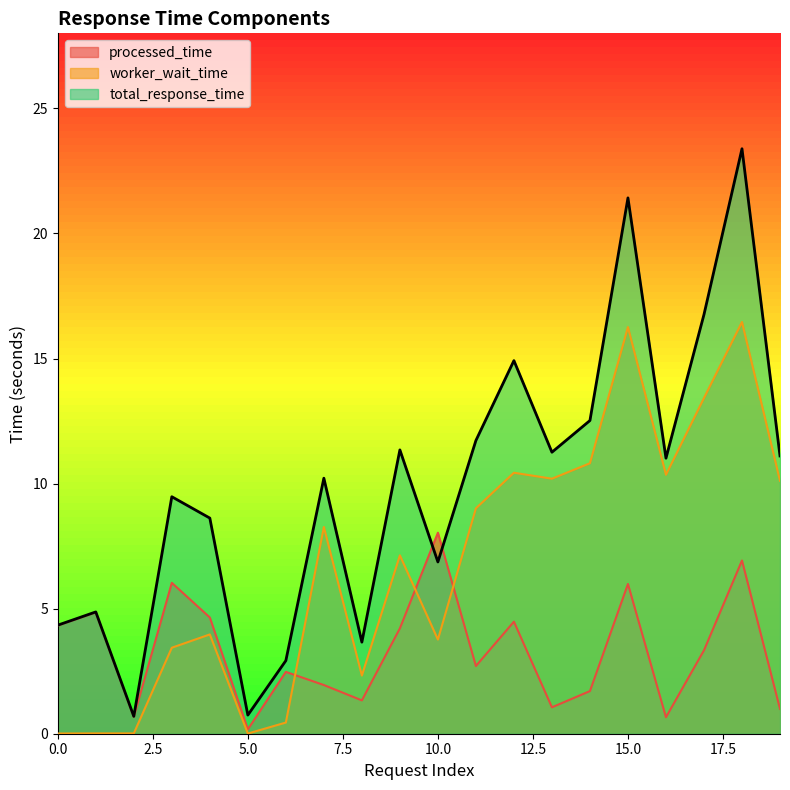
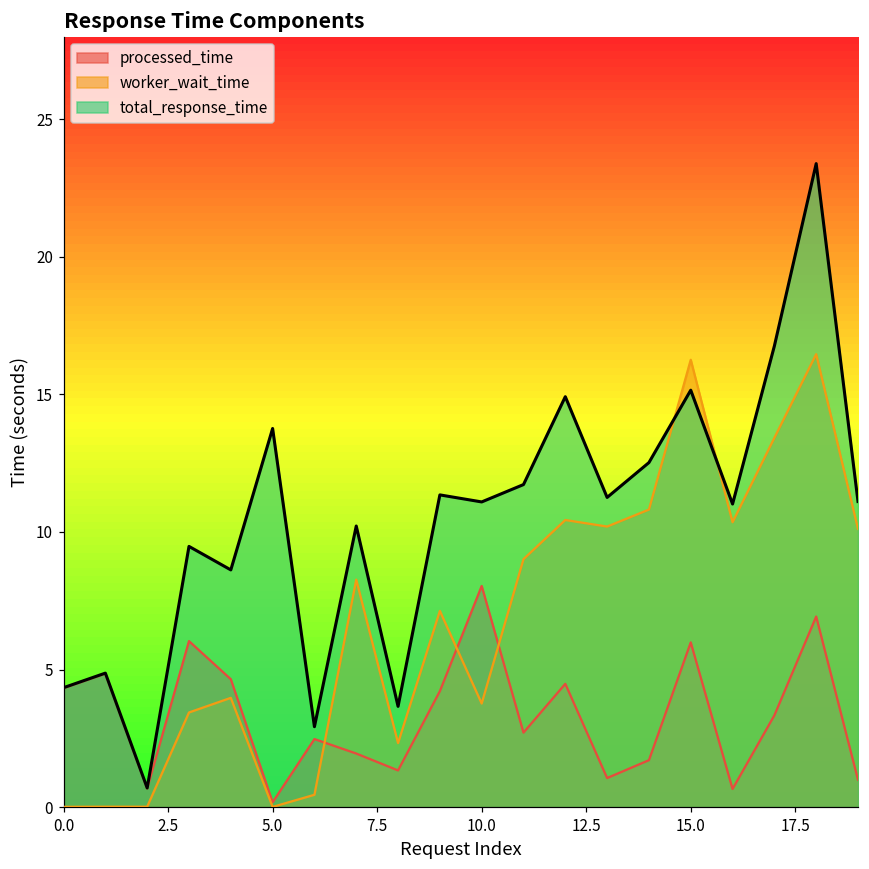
  {
    "processed_time": {
      "5.0": 0.2,
      "10.0": 8.0,
      "15.0": 6.0
    },
    "worker_wait_time": {
      "0.0": 0.0,
      "5.0": 0.0,
      "10.0": 3.8,
      "15.0": 16.3
    },
    "total_response_time": {
-     "5.0": 0.7,
-     "10.0": 6.9,
-     "15.0": 21.4
+     "5.0": 13.8,
+     "10.0": 11.1,
+     "15.0": 15.2
    }
  }
